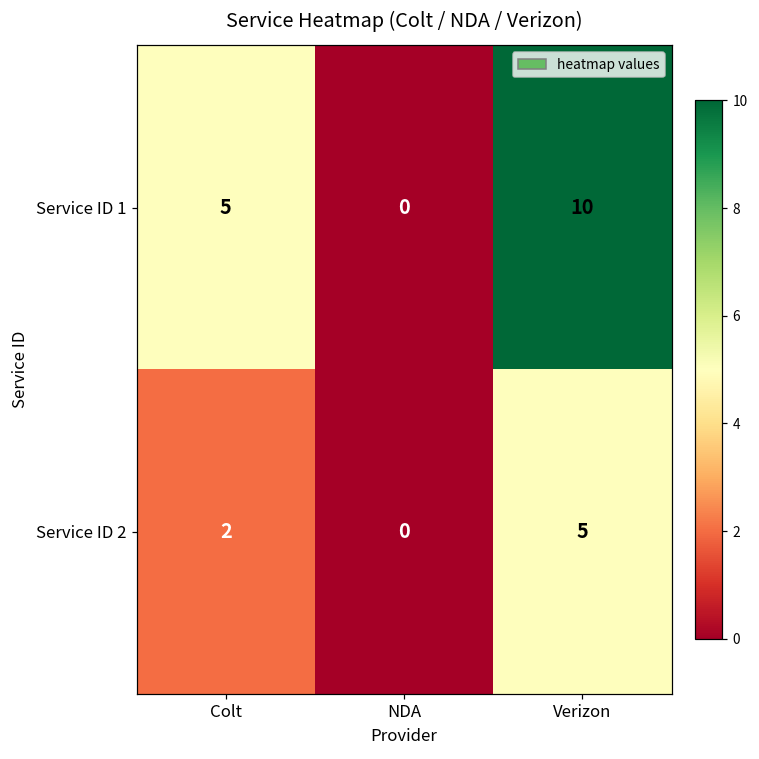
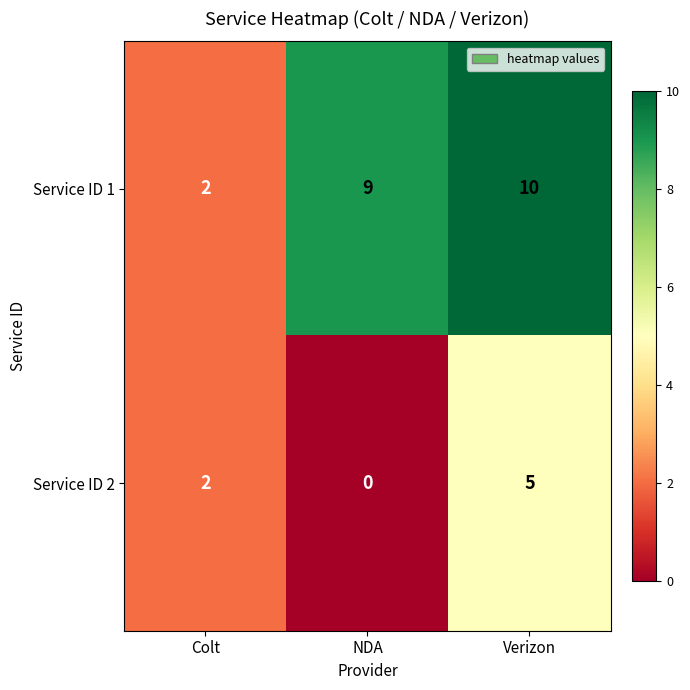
  {
    "Service ID 1": {
-     "Colt": 5,
-     "NDA": 0,
+     "Colt": 2,
+     "NDA": 9,
      "Verizon": 10
    },
    "Service ID 2": {
      "Colt": 2,
      "NDA": 0,
      "Verizon": 5
    }
  }
